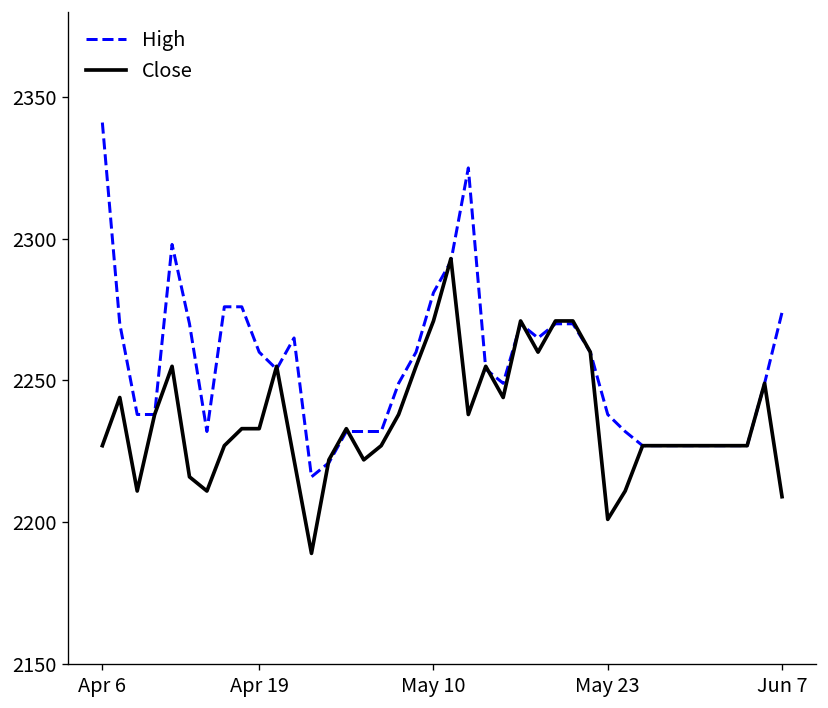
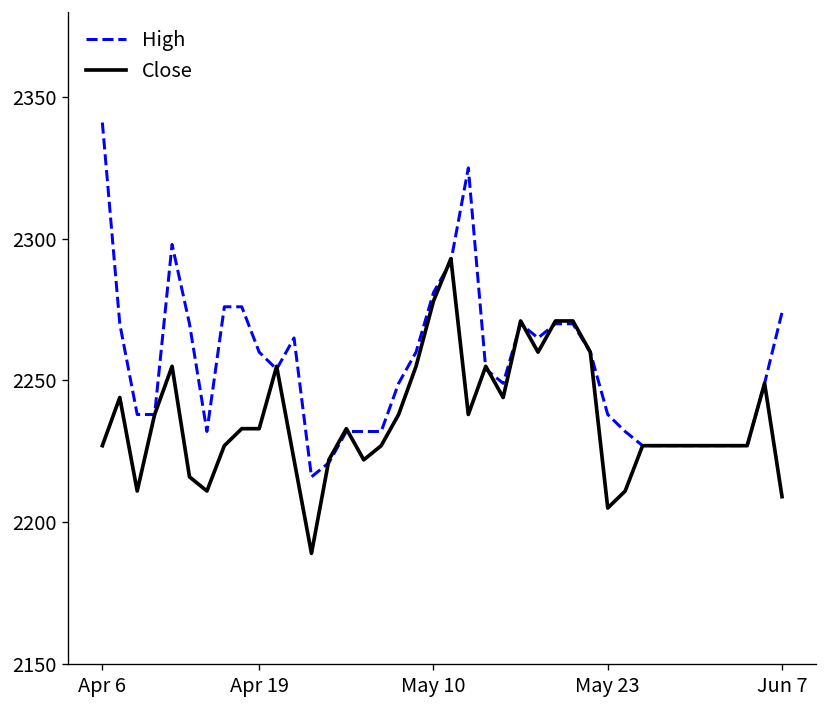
  {
    "High": {
      "Apr 6": 2341,
      "Apr 19": 2260,
      "May 10": 2281,
      "May 23": 2238,
      "Jun 7": 2274
    },
    "Close": {
      "Apr 6": 2227,
      "Apr 19": 2233,
-     "May 10": 2271,
-     "May 23": 2201,
+     "May 10": 2278,
+     "May 23": 2205,
      "Jun 7": 2209
    }
  }
